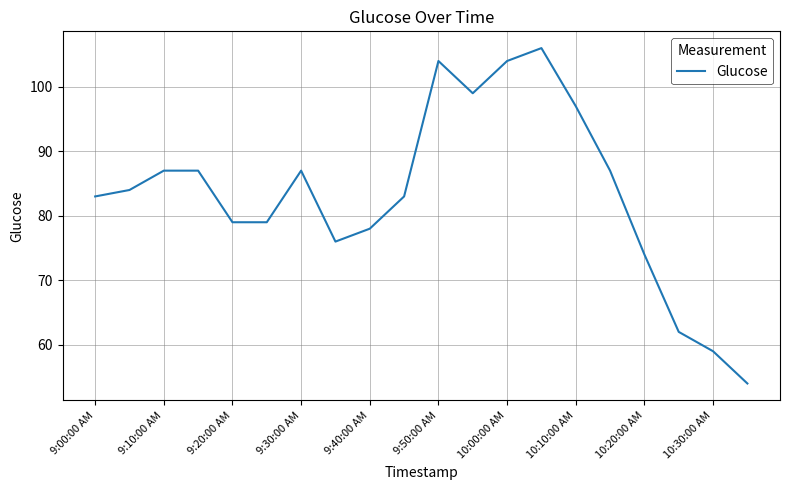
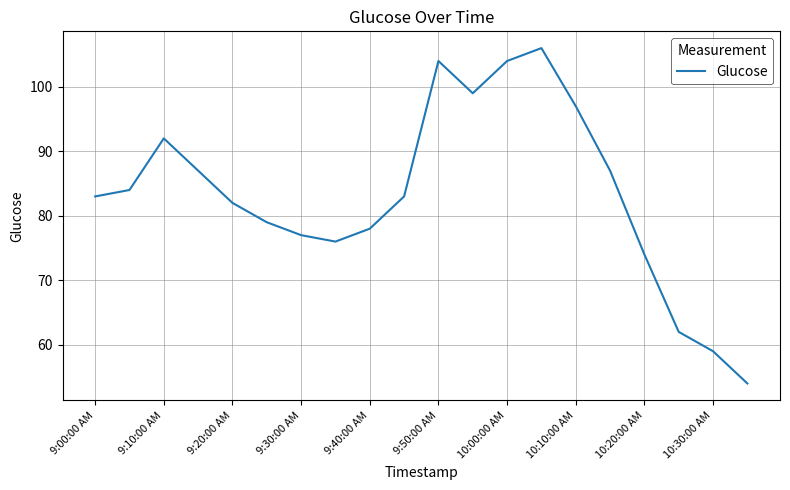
  {
    "9:00:00 AM": 83,
-   "9:10:00 AM": 87,
-   "9:20:00 AM": 79,
-   "9:30:00 AM": 87,
+   "9:10:00 AM": 92,
+   "9:20:00 AM": 82,
+   "9:30:00 AM": 77,
    "9:40:00 AM": 78,
    "9:50:00 AM": 104,
    "10:00:00 AM": 104,
    "10:10:00 AM": 97,
    "10:20:00 AM": 74,
    "10:30:00 AM": 59
  }
